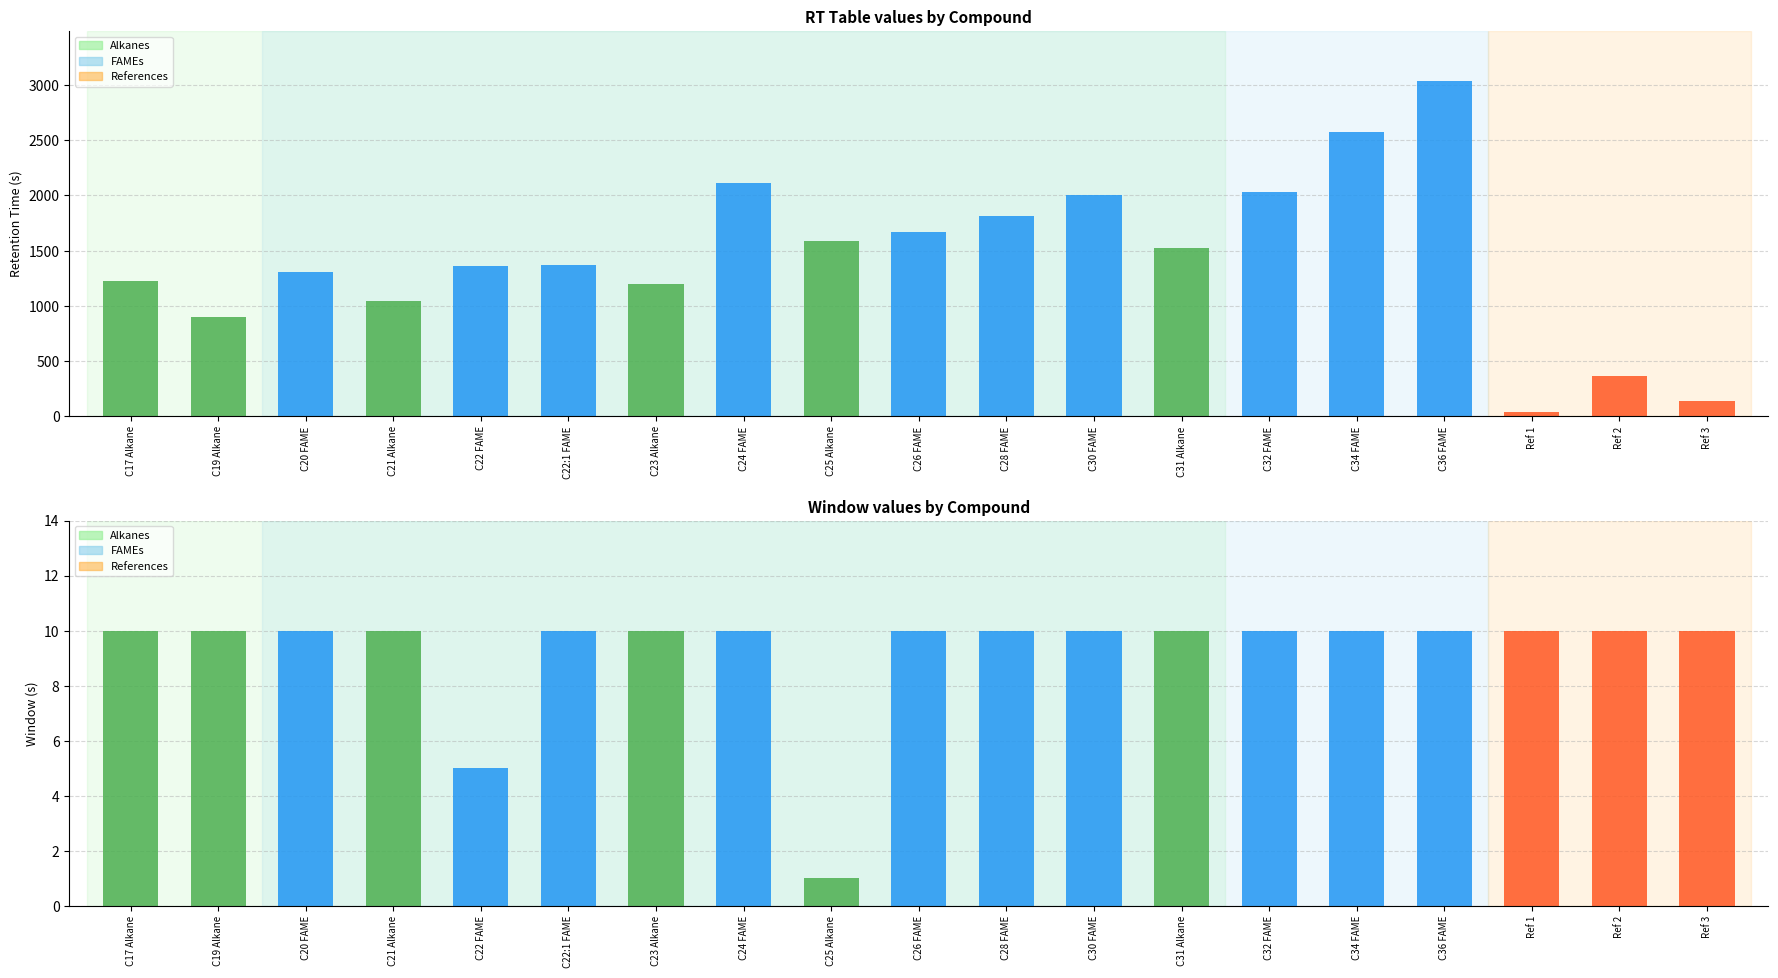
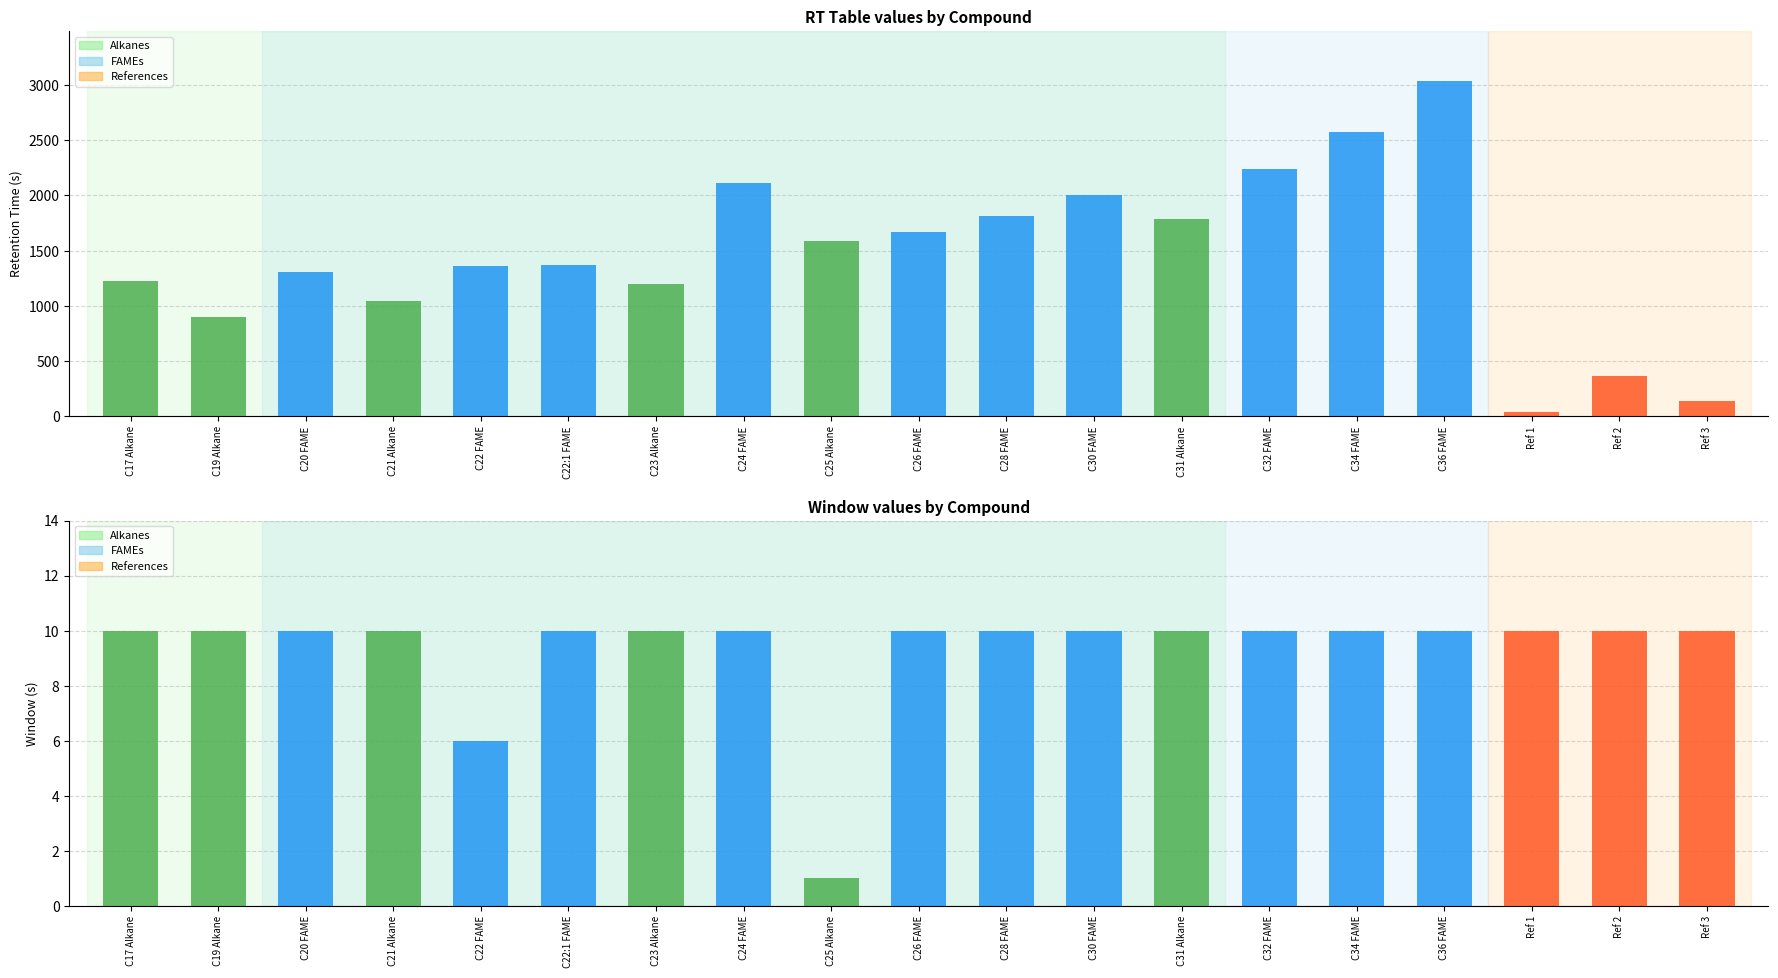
  {
    "RT Table values by Compound": {
      "C17 Alkane": 1220,
      "C19 Alkane": 900,
      "C20 FAME": 1310,
      "C21 Alkane": 1040,
      "C22 FAME": 1360,
      "C22:1 FAME": 1370,
      "C23 Alkane": 1200,
      "C24 FAME": 2110,
      "C25 Alkane": 1580,
      "C26 FAME": 1670,
      "C28 FAME": 1820,
      "C30 FAME": 2000,
-     "C31 Alkane": 1520,
-     "C32 FAME": 2030,
+     "C31 Alkane": 1790,
+     "C32 FAME": 2240,
      "C34 FAME": 2580,
      "C36 FAME": 3030,
      "Ref 1": 40,
      "Ref 2": 370,
      "Ref 3": 140
    },
    "Window values by Compound": {
      "C17 Alkane": 10,
      "C19 Alkane": 10,
      "C20 FAME": 10,
      "C21 Alkane": 10,
-     "C22 FAME": 5,
+     "C22 FAME": 6,
      "C22:1 FAME": 10,
      "C23 Alkane": 10,
      "C24 FAME": 10,
      "C25 Alkane": 1,
      "C26 FAME": 10,
      "C28 FAME": 10,
      "C30 FAME": 10,
      "C31 Alkane": 10,
      "C32 FAME": 10,
      "C34 FAME": 10,
      "C36 FAME": 10,
      "Ref 1": 10,
      "Ref 2": 10,
      "Ref 3": 10
    }
  }
